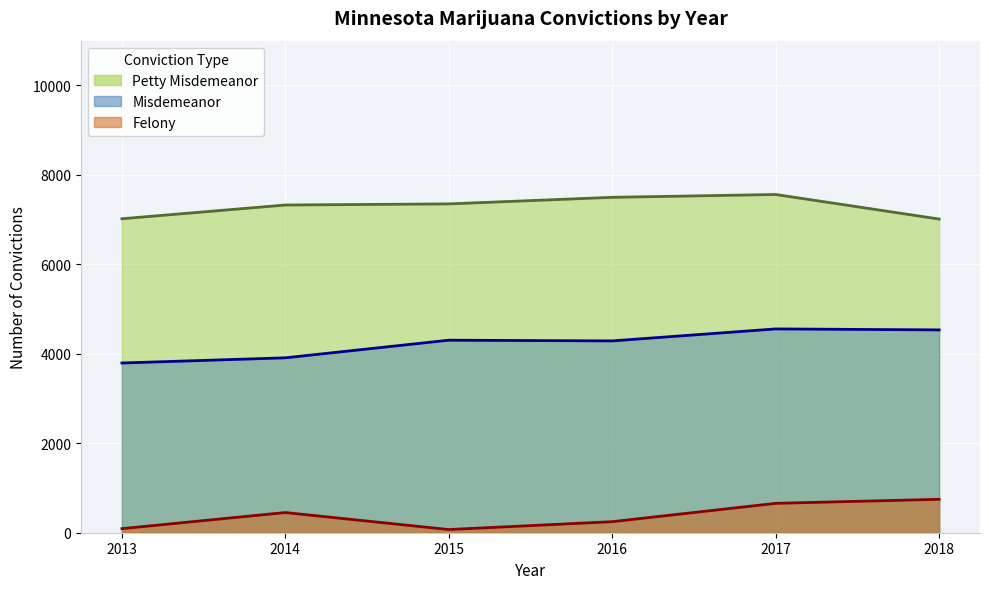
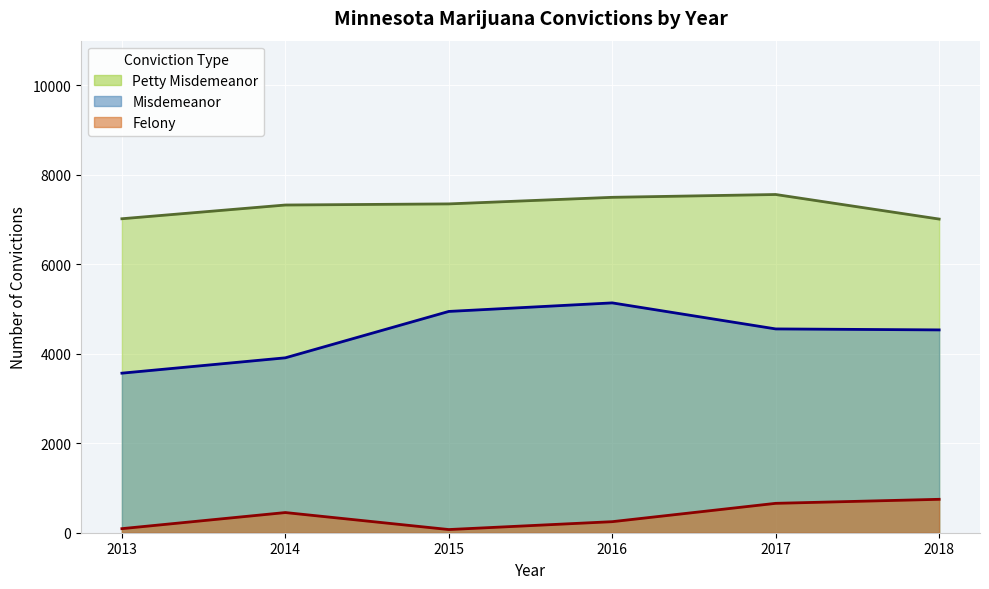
  {
    "Petty Misdemeanor": {
      "2013": 7000,
      "2014": 7300,
      "2015": 7400,
      "2016": 7500,
      "2017": 7600,
      "2018": 7000
    },
    "Misdemeanor": {
-     "2013": 3800,
+     "2013": 3600,
      "2014": 3900,
-     "2015": 4300,
-     "2016": 4300,
+     "2015": 4900,
+     "2016": 5100,
      "2017": 4600,
      "2018": 4500
    },
    "Felony": {
      "2013": 100,
      "2014": 500,
      "2015": 100,
      "2016": 200,
      "2017": 700,
      "2018": 700
    }
  }
